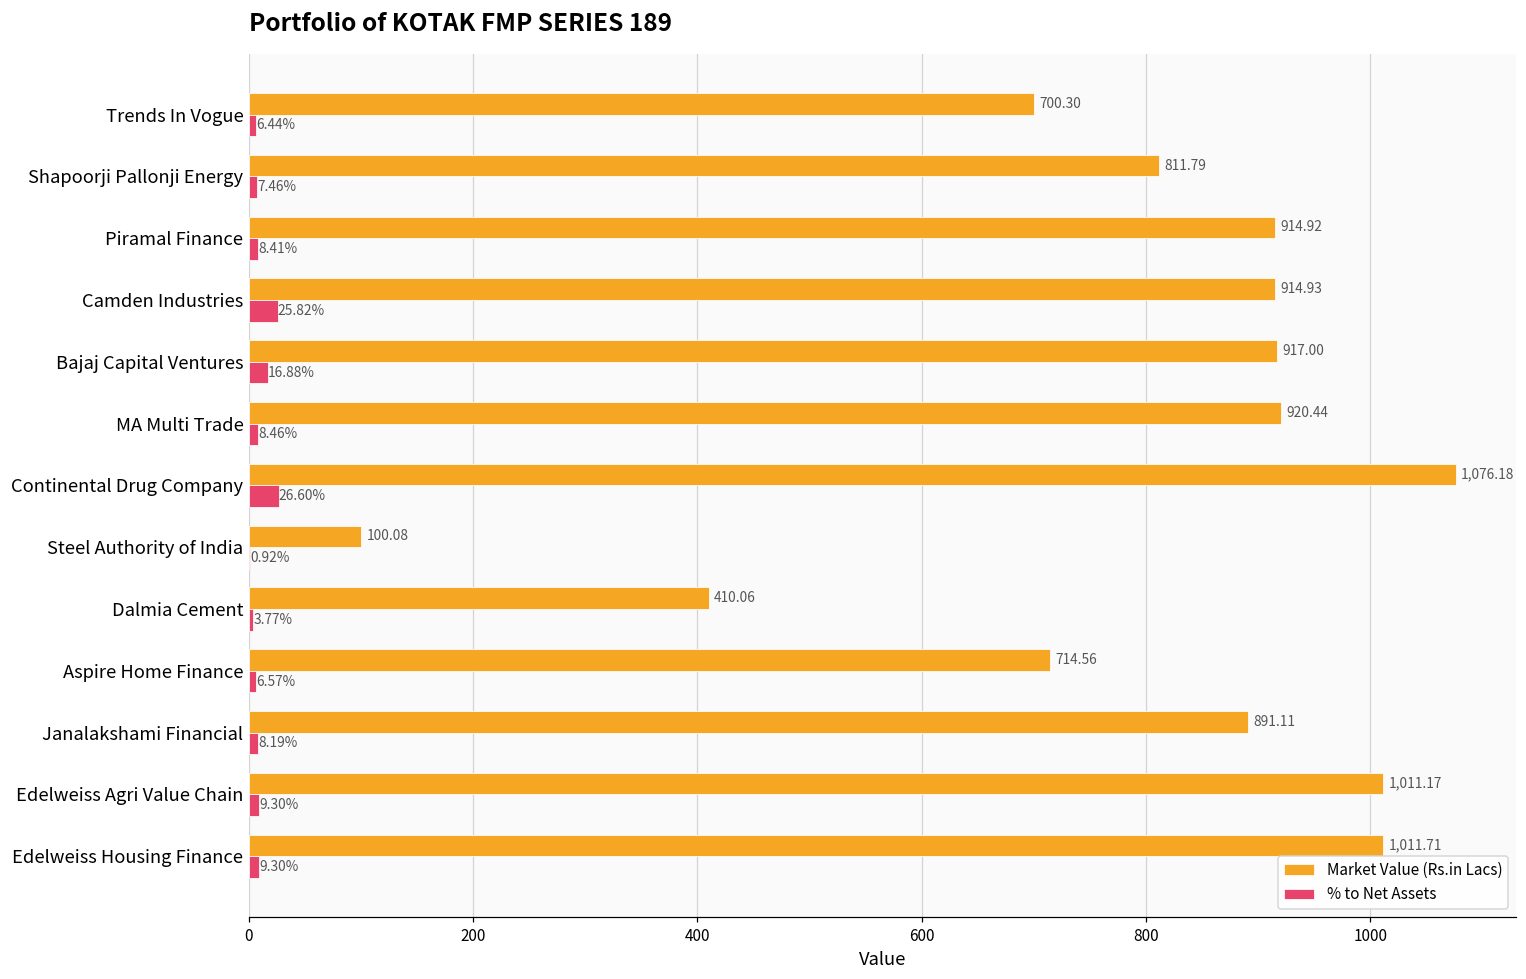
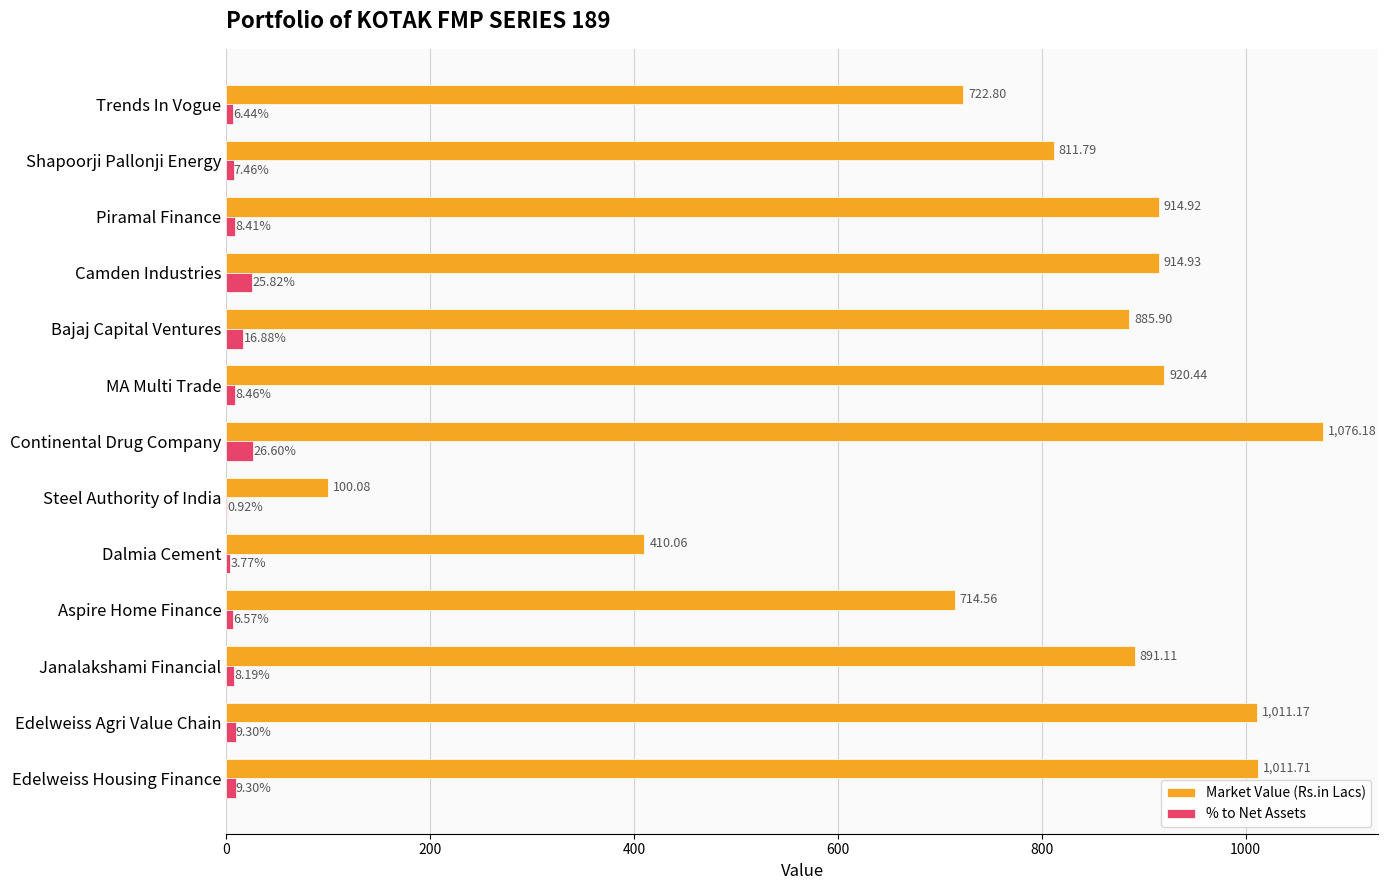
  {
    "Market Value (Rs.in Lacs)": {
-     "Trends In Vogue": "700.30",
+     "Trends In Vogue": "722.80",
      "Shapoorji Pallonji Energy": "811.79",
      "Piramal Finance": "914.92",
      "Camden Industries": "914.93",
-     "Bajaj Capital Ventures": "917.00",
+     "Bajaj Capital Ventures": "885.90",
      "MA Multi Trade": "920.44",
      "Continental Drug Company": "1,076.18",
      "Steel Authority of India": "100.08",
      "Dalmia Cement": "410.06",
      "Aspire Home Finance": "714.56",
      "Janalakshami Financial": "891.11",
      "Edelweiss Agri Value Chain": "1,011.17",
      "Edelweiss Housing Finance": "1,011.71"
    },
    "% to Net Assets": {
      "Trends In Vogue": "6.44%",
      "Shapoorji Pallonji Energy": "7.46%",
      "Piramal Finance": "8.41%",
      "Camden Industries": "25.82%",
      "Bajaj Capital Ventures": "16.88%",
      "MA Multi Trade": "8.46%",
      "Continental Drug Company": "26.60%",
      "Steel Authority of India": "0.92%",
      "Dalmia Cement": "3.77%",
      "Aspire Home Finance": "6.57%",
      "Janalakshami Financial": "8.19%",
      "Edelweiss Agri Value Chain": "9.30%",
      "Edelweiss Housing Finance": "9.30%"
    }
  }
